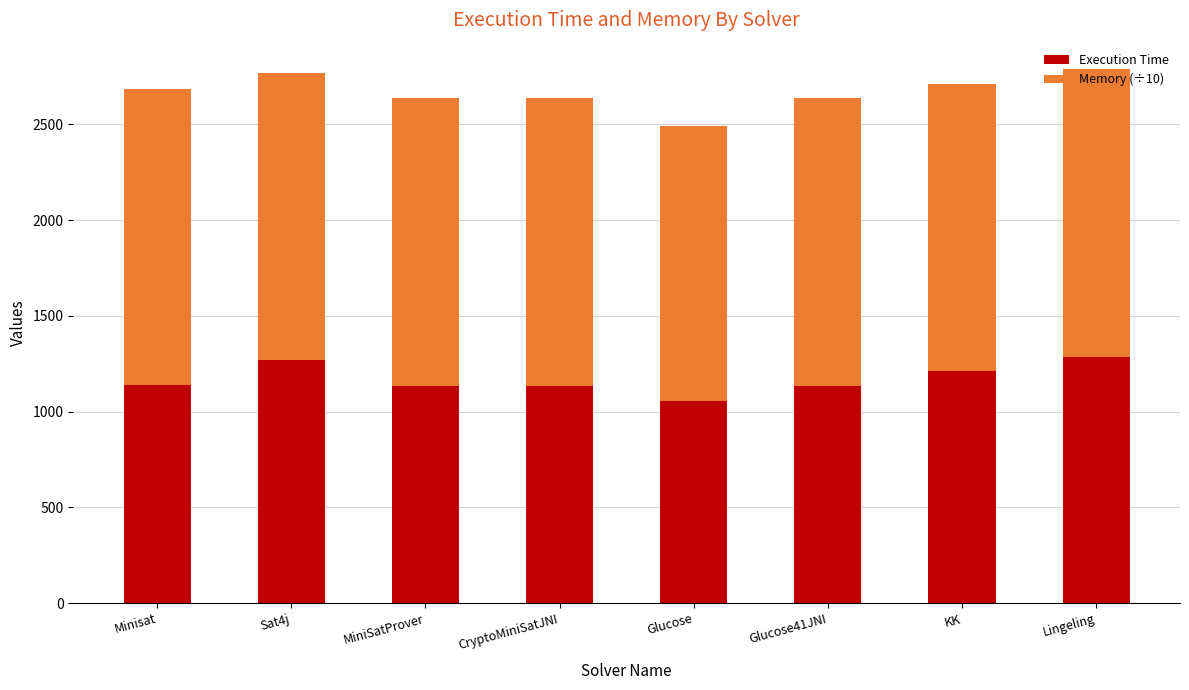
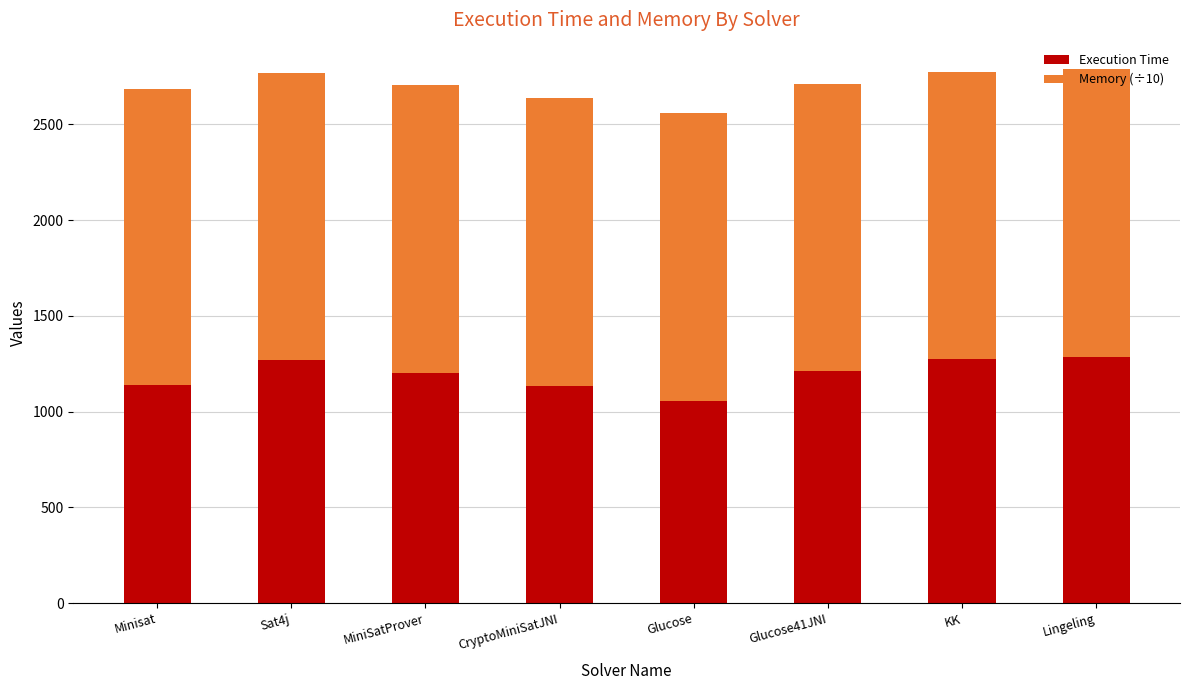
  {
    "Execution Time": {
      "Minisat": 1140,
      "Sat4j": 1270,
-     "MiniSatProver": 1130,
+     "MiniSatProver": 1200,
      "CryptoMiniSatJNI": 1130,
      "Glucose": 1060,
-     "Glucose41JNI": 1130,
-     "KK": 1210,
+     "Glucose41JNI": 1210,
+     "KK": 1270,
      "Lingeling": 1280
    },
    "Memory (÷10)": {
      "Minisat": 1550,
      "Sat4j": 1500,
      "MiniSatProver": 1500,
      "CryptoMiniSatJNI": 1500,
-     "Glucose": 1430,
+     "Glucose": 1500,
      "Glucose41JNI": 1500,
      "KK": 1500,
      "Lingeling": 1500
    }
  }
